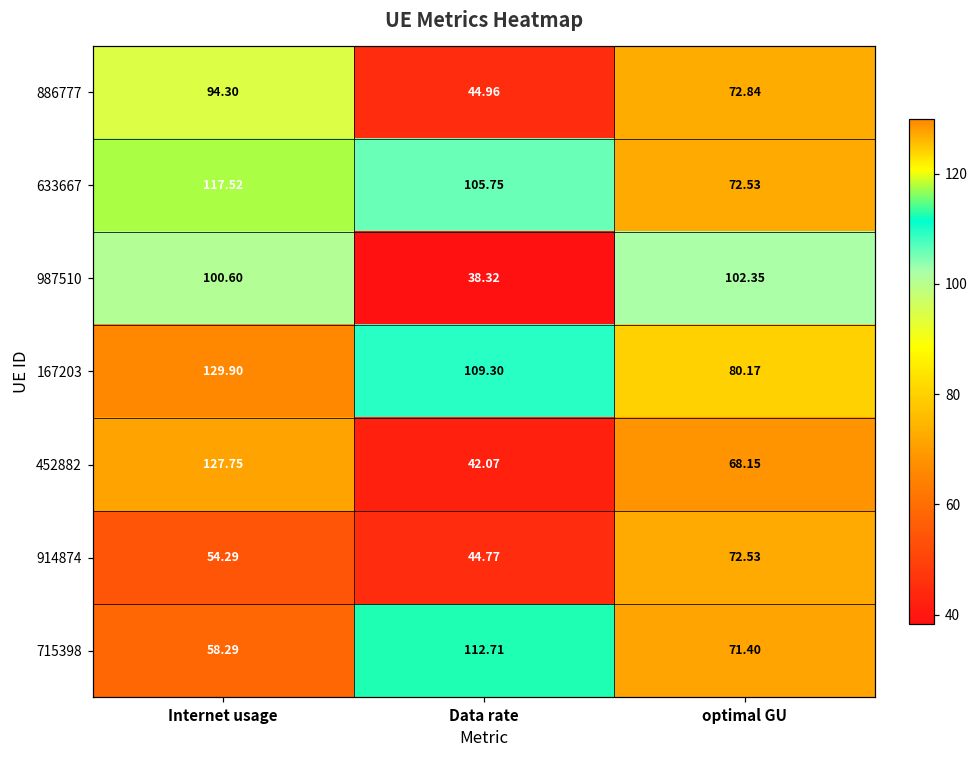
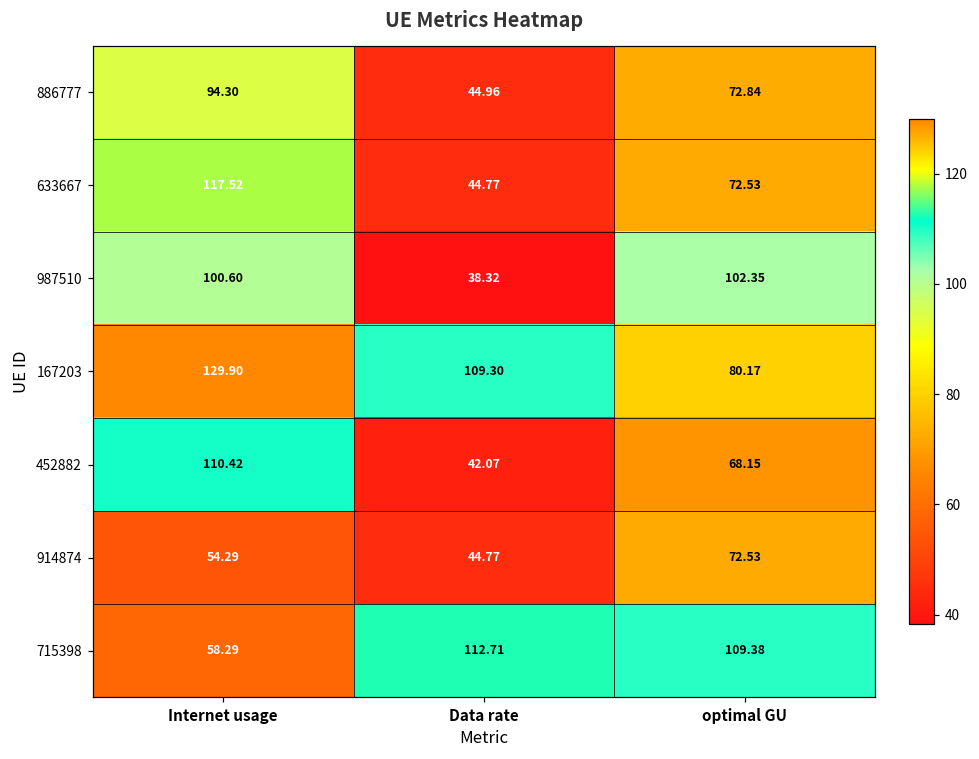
  {
    "886777": {
      "Internet usage": 94.30,
      "Data rate": 44.96,
      "optimal GU": 72.84
    },
    "633667": {
      "Internet usage": 117.52,
-     "Data rate": 105.75,
+     "Data rate": 44.77,
      "optimal GU": 72.53
    },
    "987510": {
      "Internet usage": 100.60,
      "Data rate": 38.32,
      "optimal GU": 102.35
    },
    "167203": {
      "Internet usage": 129.90,
      "Data rate": 109.30,
      "optimal GU": 80.17
    },
    "452882": {
-     "Internet usage": 127.75,
+     "Internet usage": 110.42,
      "Data rate": 42.07,
      "optimal GU": 68.15
    },
    "914874": {
      "Internet usage": 54.29,
      "Data rate": 44.77,
      "optimal GU": 72.53
    },
    "715398": {
      "Internet usage": 58.29,
      "Data rate": 112.71,
-     "optimal GU": 71.40
+     "optimal GU": 109.38
    }
  }
